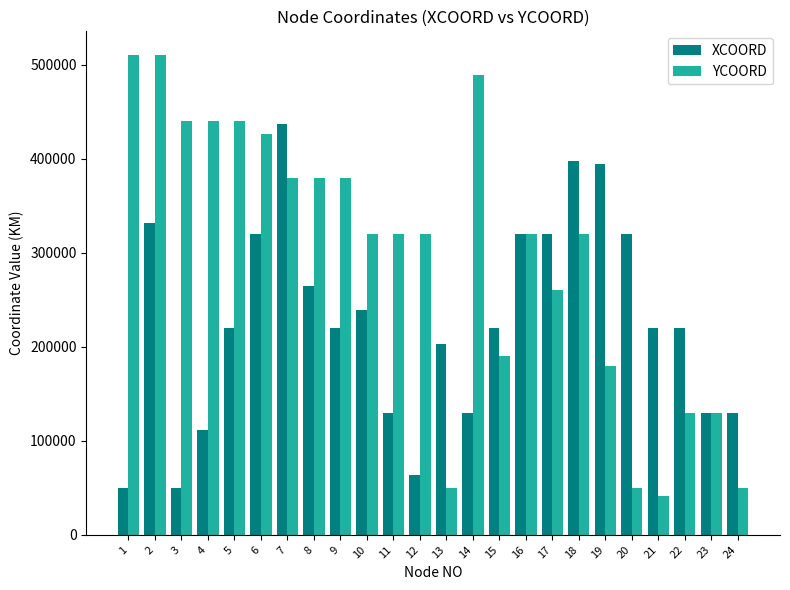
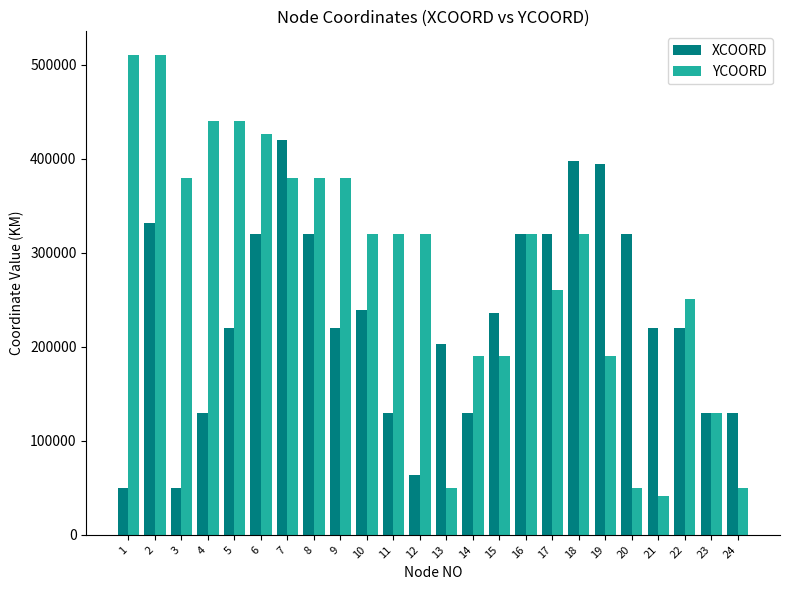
  {
    "XCOORD": {
      "1": 50000,
      "2": 330000,
      "3": 50000,
-     "4": 110000,
+     "4": 130000,
      "5": 220000,
      "6": 320000,
-     "7": 440000,
-     "8": 260000,
+     "7": 420000,
+     "8": 320000,
      "9": 220000,
      "10": 240000,
      "11": 130000,
      "12": 60000,
      "13": 200000,
      "14": 130000,
-     "15": 220000,
+     "15": 240000,
      "16": 320000,
      "17": 320000,
      "18": 400000,
      "19": 390000,
      "20": 320000,
      "21": 220000,
      "22": 220000,
      "23": 130000,
      "24": 130000
    },
    "YCOORD": {
      "1": 510000,
      "2": 510000,
-     "3": 440000,
+     "3": 380000,
      "4": 440000,
      "5": 440000,
      "6": 430000,
      "7": 380000,
      "8": 380000,
      "9": 380000,
      "10": 320000,
      "11": 320000,
      "12": 320000,
      "13": 50000,
-     "14": 490000,
+     "14": 190000,
      "15": 190000,
      "16": 320000,
      "17": 260000,
      "18": 320000,
-     "19": 180000,
+     "19": 190000,
      "20": 50000,
      "21": 40000,
-     "22": 130000,
+     "22": 250000,
      "23": 130000,
      "24": 50000
    }
  }
